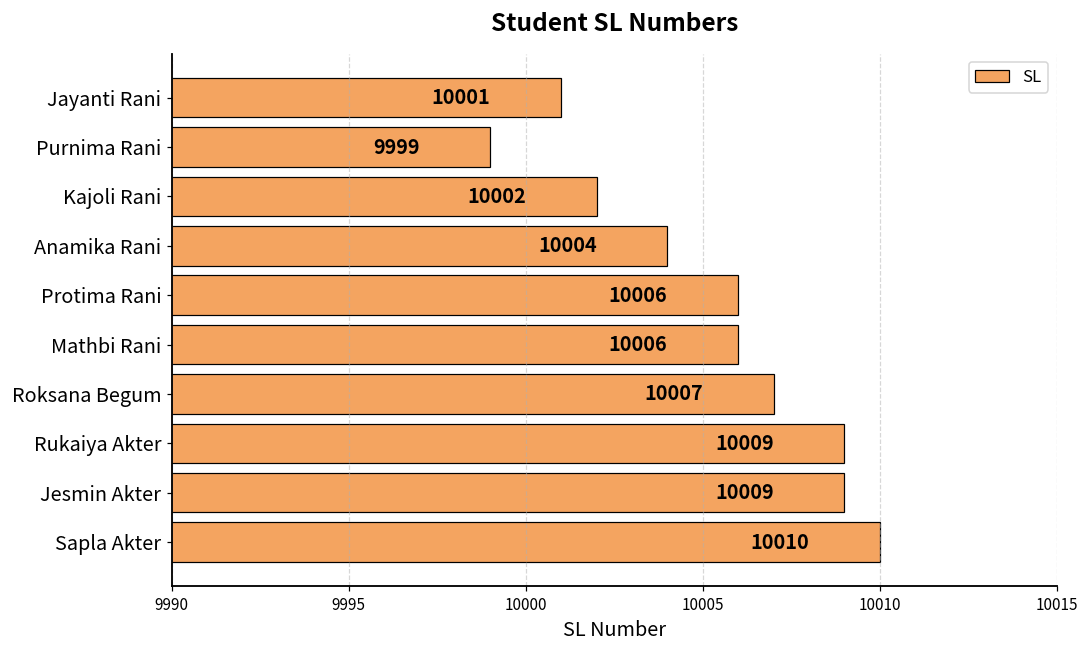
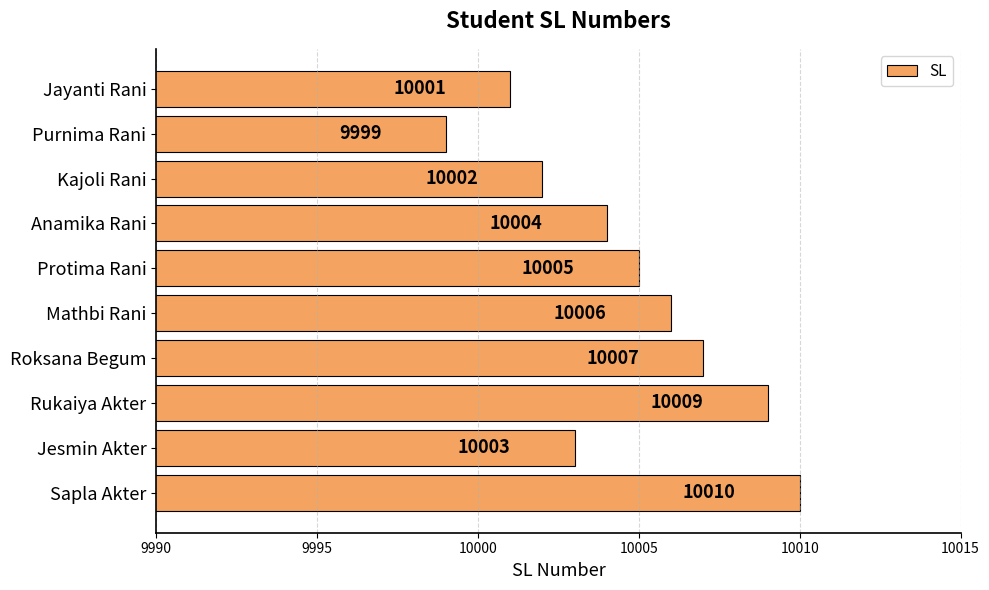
  {
    "Jayanti Rani": 10001,
    "Purnima Rani": 9999,
    "Kajoli Rani": 10002,
    "Anamika Rani": 10004,
-   "Protima Rani": 10006,
+   "Protima Rani": 10005,
    "Mathbi Rani": 10006,
    "Roksana Begum": 10007,
    "Rukaiya Akter": 10009,
-   "Jesmin Akter": 10009,
+   "Jesmin Akter": 10003,
    "Sapla Akter": 10010
  }
